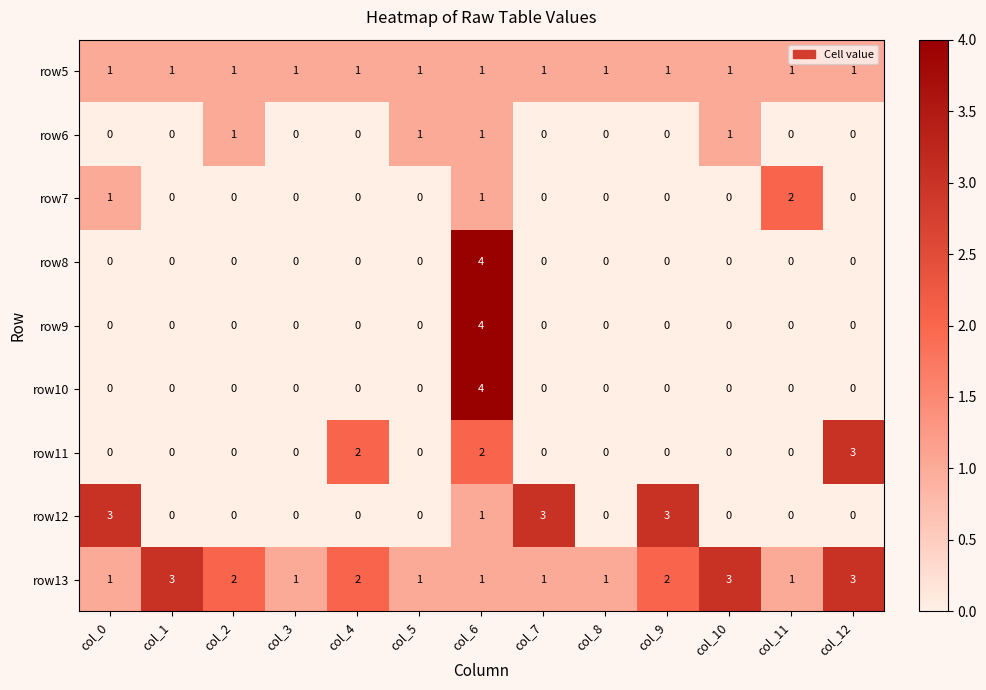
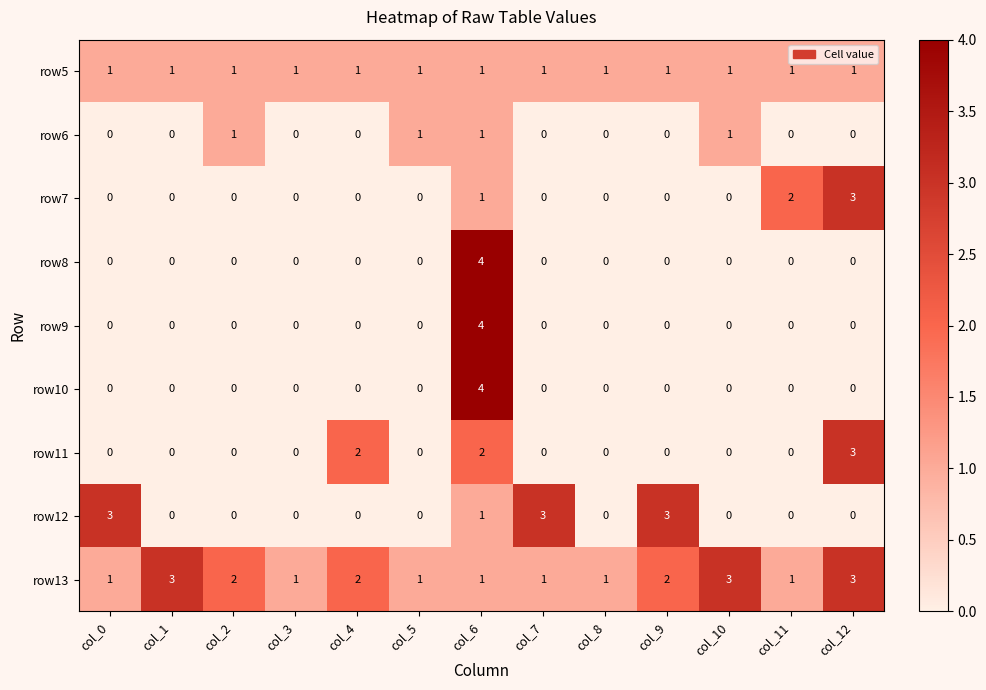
  {
    "row5": {
      "col_0": 1,
      "col_1": 1,
      "col_2": 1,
      "col_3": 1,
      "col_4": 1,
      "col_5": 1,
      "col_6": 1,
      "col_7": 1,
      "col_8": 1,
      "col_9": 1,
      "col_10": 1,
      "col_11": 1,
      "col_12": 1
    },
    "row6": {
      "col_0": 0,
      "col_1": 0,
      "col_2": 1,
      "col_3": 0,
      "col_4": 0,
      "col_5": 1,
      "col_6": 1,
      "col_7": 0,
      "col_8": 0,
      "col_9": 0,
      "col_10": 1,
      "col_11": 0,
      "col_12": 0
    },
    "row7": {
-     "col_0": 1,
+     "col_0": 0,
      "col_1": 0,
      "col_2": 0,
      "col_3": 0,
      "col_4": 0,
      "col_5": 0,
      "col_6": 1,
      "col_7": 0,
      "col_8": 0,
      "col_9": 0,
      "col_10": 0,
      "col_11": 2,
-     "col_12": 0
+     "col_12": 3
    },
    "row8": {
      "col_0": 0,
      "col_1": 0,
      "col_2": 0,
      "col_3": 0,
      "col_4": 0,
      "col_5": 0,
      "col_6": 4,
      "col_7": 0,
      "col_8": 0,
      "col_9": 0,
      "col_10": 0,
      "col_11": 0,
      "col_12": 0
    },
    "row9": {
      "col_0": 0,
      "col_1": 0,
      "col_2": 0,
      "col_3": 0,
      "col_4": 0,
      "col_5": 0,
      "col_6": 4,
      "col_7": 0,
      "col_8": 0,
      "col_9": 0,
      "col_10": 0,
      "col_11": 0,
      "col_12": 0
    },
    "row10": {
      "col_0": 0,
      "col_1": 0,
      "col_2": 0,
      "col_3": 0,
      "col_4": 0,
      "col_5": 0,
      "col_6": 4,
      "col_7": 0,
      "col_8": 0,
      "col_9": 0,
      "col_10": 0,
      "col_11": 0,
      "col_12": 0
    },
    "row11": {
      "col_0": 0,
      "col_1": 0,
      "col_2": 0,
      "col_3": 0,
      "col_4": 2,
      "col_5": 0,
      "col_6": 2,
      "col_7": 0,
      "col_8": 0,
      "col_9": 0,
      "col_10": 0,
      "col_11": 0,
      "col_12": 3
    },
    "row12": {
      "col_0": 3,
      "col_1": 0,
      "col_2": 0,
      "col_3": 0,
      "col_4": 0,
      "col_5": 0,
      "col_6": 1,
      "col_7": 3,
      "col_8": 0,
      "col_9": 3,
      "col_10": 0,
      "col_11": 0,
      "col_12": 0
    },
    "row13": {
      "col_0": 1,
      "col_1": 3,
      "col_2": 2,
      "col_3": 1,
      "col_4": 2,
      "col_5": 1,
      "col_6": 1,
      "col_7": 1,
      "col_8": 1,
      "col_9": 2,
      "col_10": 3,
      "col_11": 1,
      "col_12": 3
    }
  }
